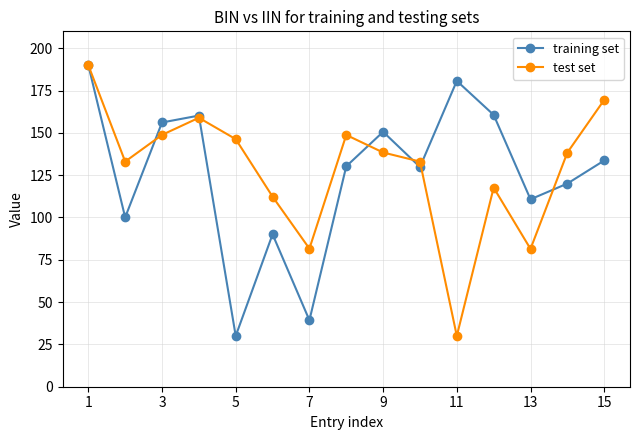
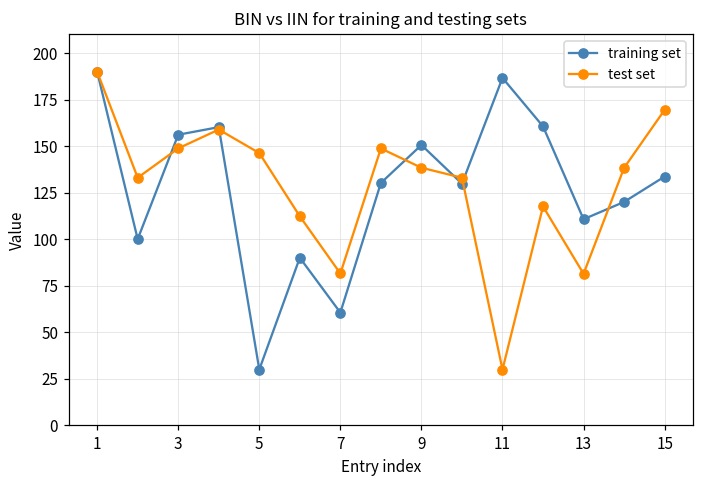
  {
    "training set": {
      "3": 156,
      "5": 30,
-     "7": 39,
+     "7": 61,
      "9": 151,
-     "11": 181,
+     "11": 187,
      "13": 111,
      "15": 134
    },
    "test set": {
      "3": 149,
      "5": 146,
      "7": 82,
      "9": 138,
      "11": 30,
      "13": 81,
      "15": 169
    }
  }
